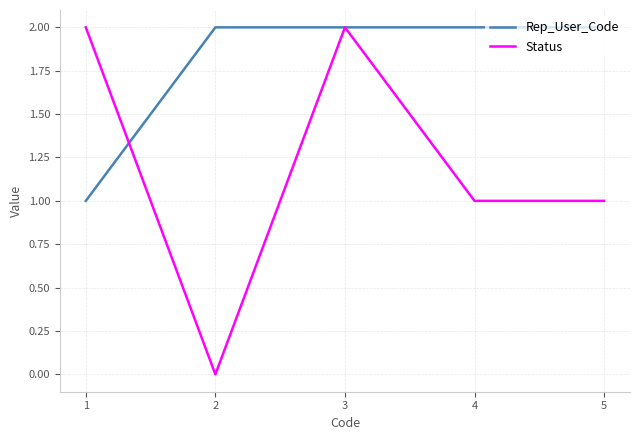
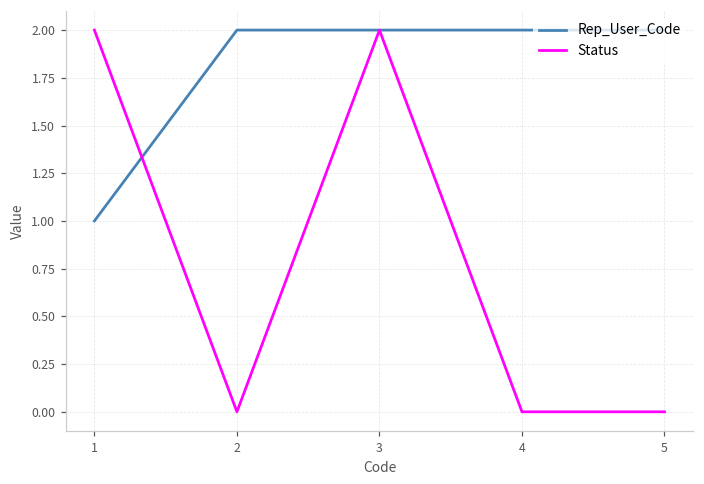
  {
    "Rep_User_Code": {
      "1": 1,
      "2": 2,
      "4": 2
    },
    "Status": {
      "1": 2,
      "2": 0,
-     "4": 1,
-     "5": 1
+     "4": 0,
+     "5": 0
    }
  }
